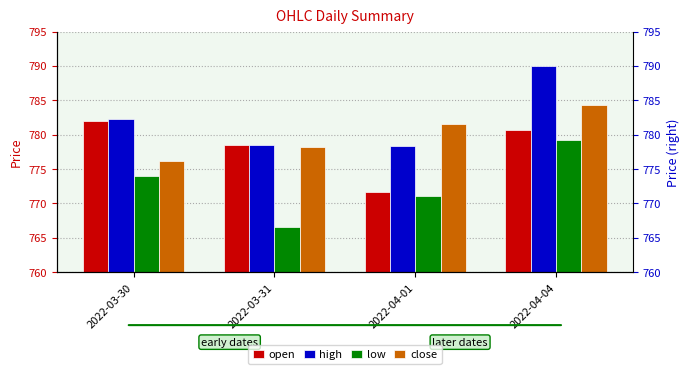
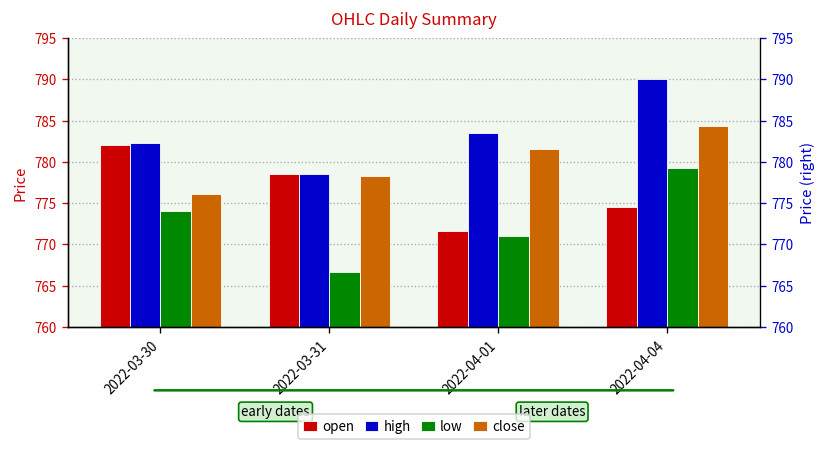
  {
    "open": {
      "2022-03-30": 782,
      "2022-03-31": 779,
      "2022-04-01": 772,
-     "2022-04-04": 781
+     "2022-04-04": 775
    },
    "high": {
      "2022-03-30": 782,
      "2022-03-31": 779,
-     "2022-04-01": 778,
+     "2022-04-01": 784,
      "2022-04-04": 790
    },
    "low": {
      "2022-03-30": 774,
      "2022-03-31": 767,
      "2022-04-01": 771,
      "2022-04-04": 779
    },
    "close": {
      "2022-03-30": 776,
      "2022-03-31": 778,
      "2022-04-01": 782,
      "2022-04-04": 784
    }
  }
